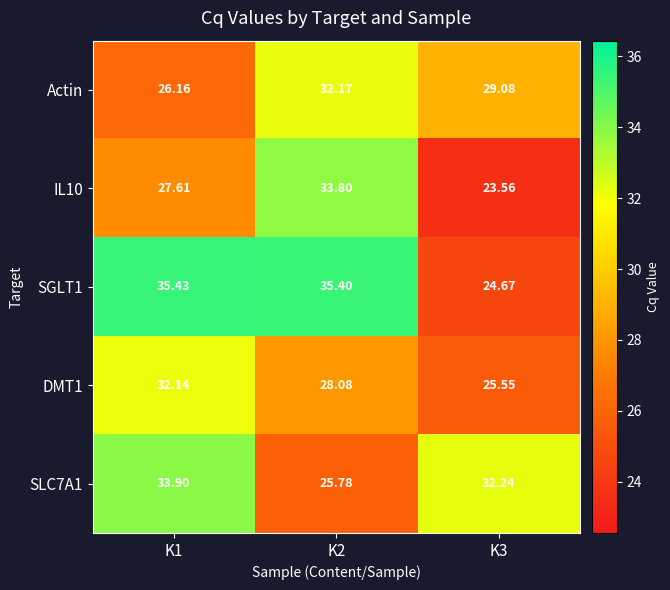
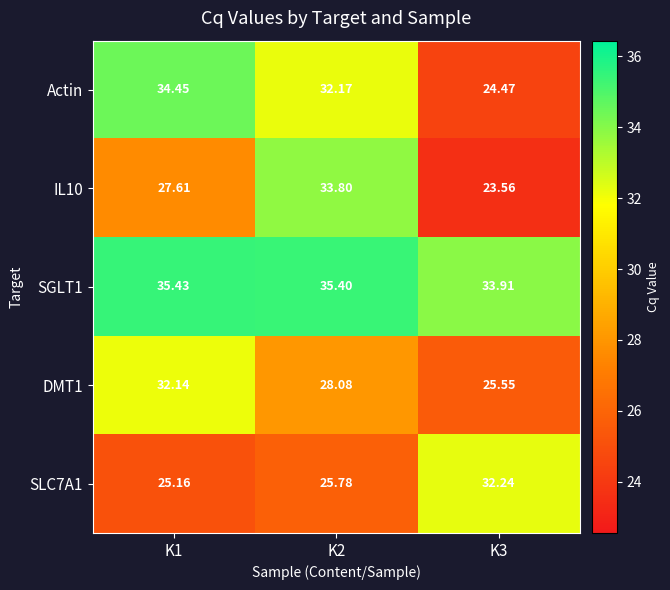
  {
    "Actin": {
-     "K1": 26.16,
+     "K1": 34.45,
      "K2": 32.17,
-     "K3": 29.08
+     "K3": 24.47
    },
    "IL10": {
      "K1": 27.61,
      "K2": 33.80,
      "K3": 23.56
    },
    "SGLT1": {
      "K1": 35.43,
      "K2": 35.40,
-     "K3": 24.67
+     "K3": 33.91
    },
    "DMT1": {
      "K1": 32.14,
      "K2": 28.08,
      "K3": 25.55
    },
    "SLC7A1": {
-     "K1": 33.90,
+     "K1": 25.16,
      "K2": 25.78,
      "K3": 32.24
    }
  }
